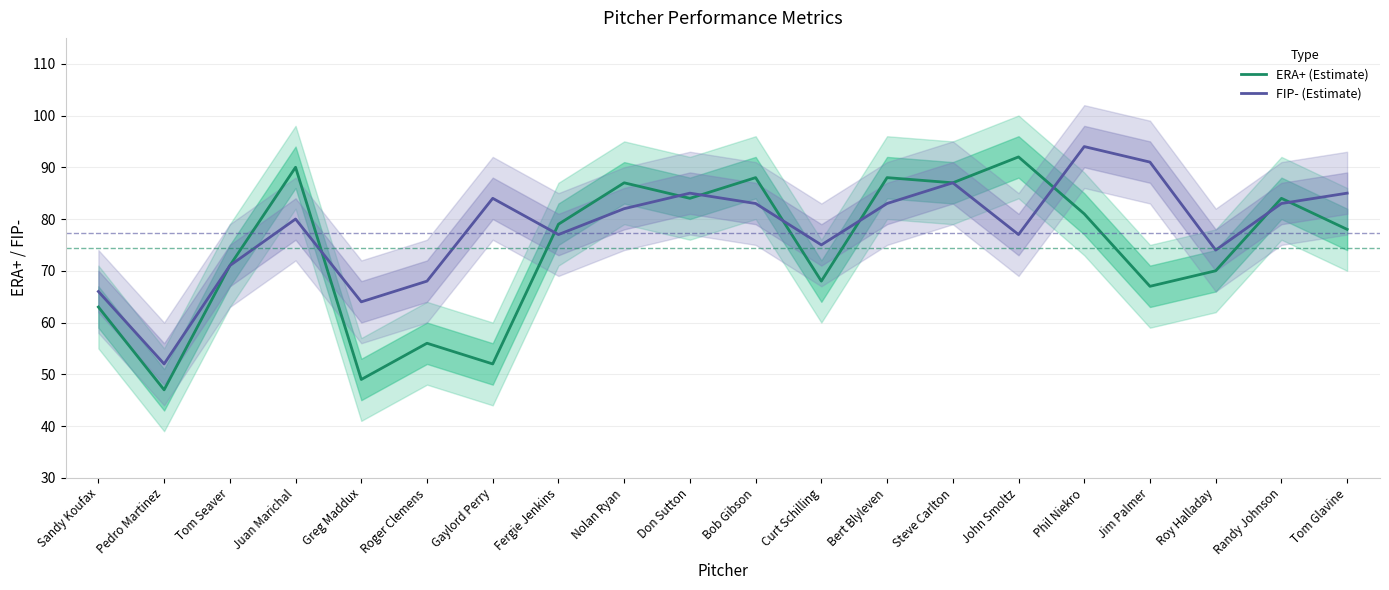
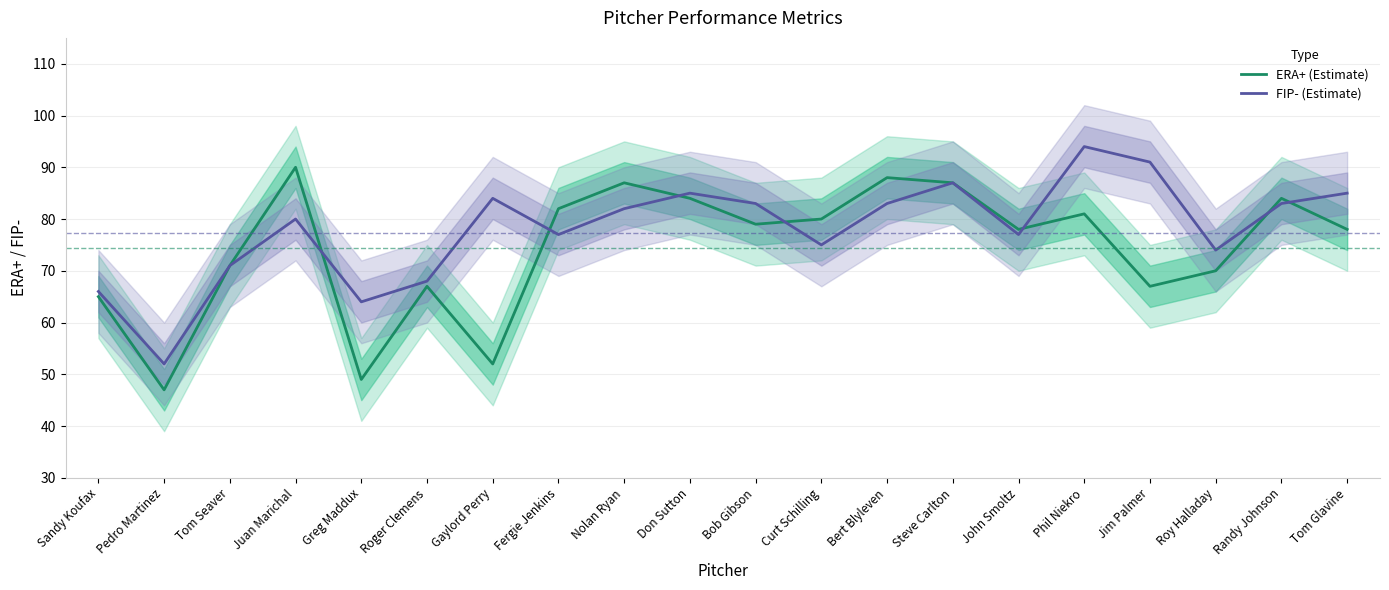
  {
    "ERA+ (Estimate)": {
-     "Sandy Koufax": 63,
+     "Sandy Koufax": 65,
      "Pedro Martinez": 47,
      "Juan Marichal": 90,
      "Greg Maddux": 49,
-     "Roger Clemens": 56,
+     "Roger Clemens": 67,
      "Gaylord Perry": 52,
-     "Fergie Jenkins": 79,
+     "Fergie Jenkins": 82,
      "Nolan Ryan": 87,
      "Don Sutton": 84,
-     "Bob Gibson": 88,
-     "Curt Schilling": 68,
+     "Bob Gibson": 79,
+     "Curt Schilling": 80,
      "Bert Blyleven": 88,
-     "John Smoltz": 92,
+     "John Smoltz": 78,
      "Phil Niekro": 81,
      "Jim Palmer": 67,
      "Roy Halladay": 70,
      "Randy Johnson": 84,
      "Tom Glavine": 78
    }
  }
